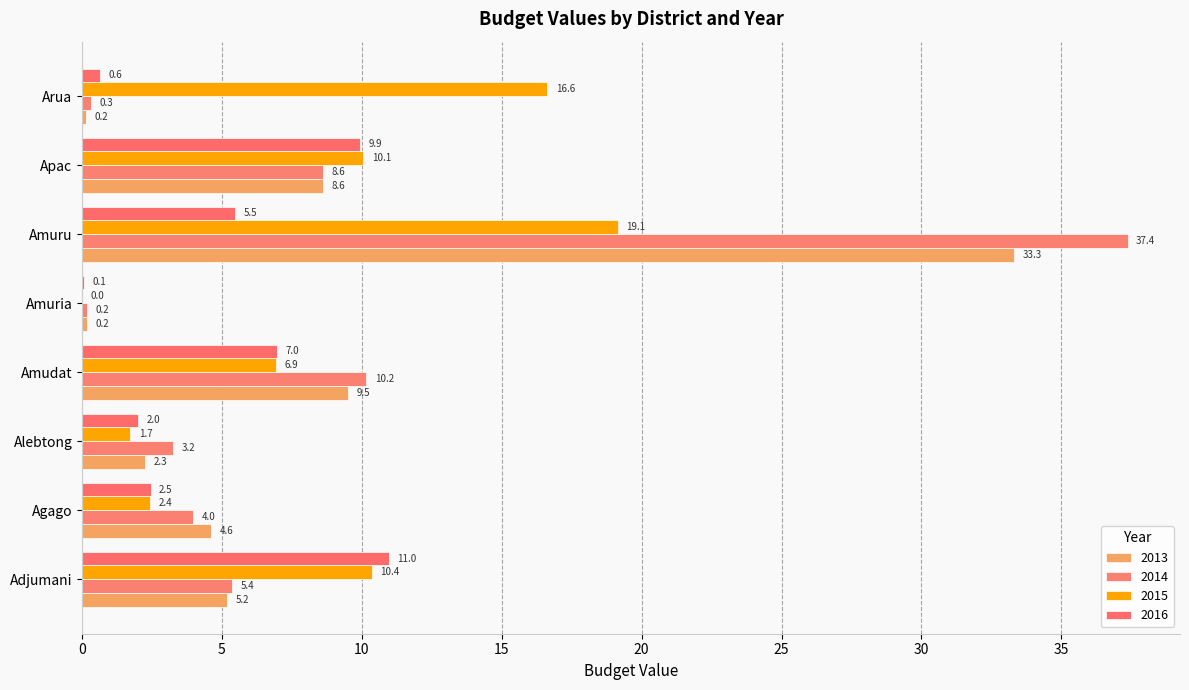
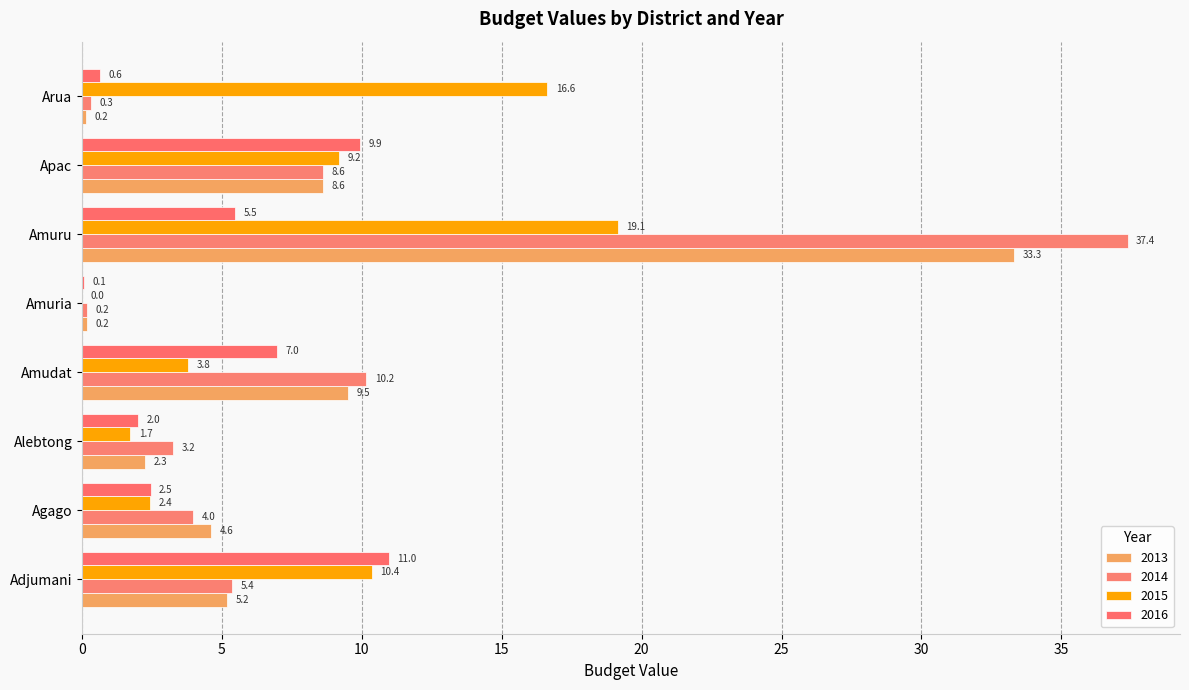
  {
    "2015": {
      "Arua": 16.6,
-     "Apac": 10.1,
+     "Apac": 9.2,
      "Amuru": 19.1,
      "Amuria": 0.0,
-     "Amudat": 6.9,
+     "Amudat": 3.8,
      "Alebtong": 1.7,
      "Agago": 2.4,
      "Adjumani": 10.4
    }
  }
